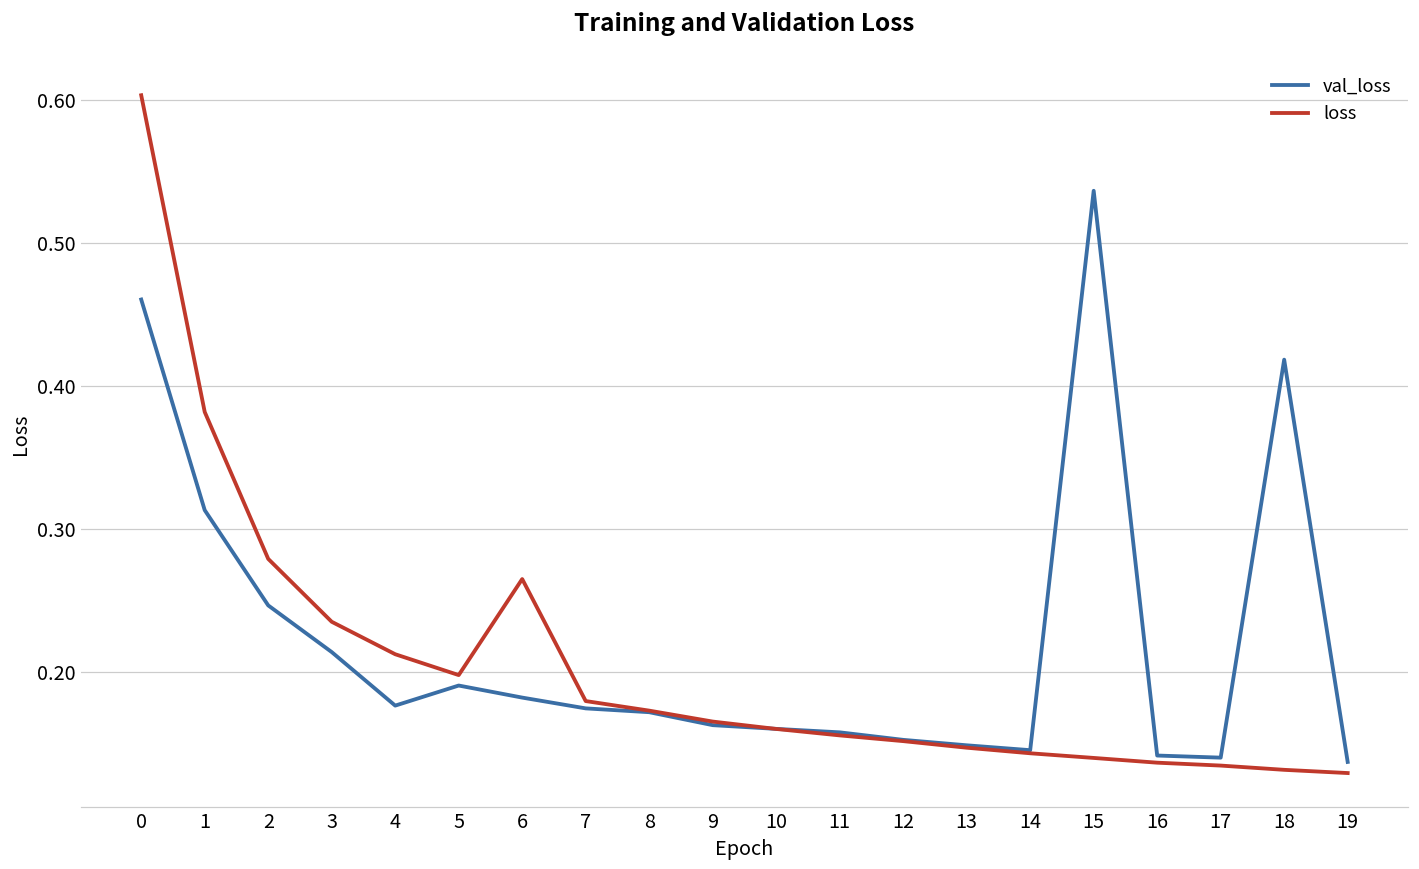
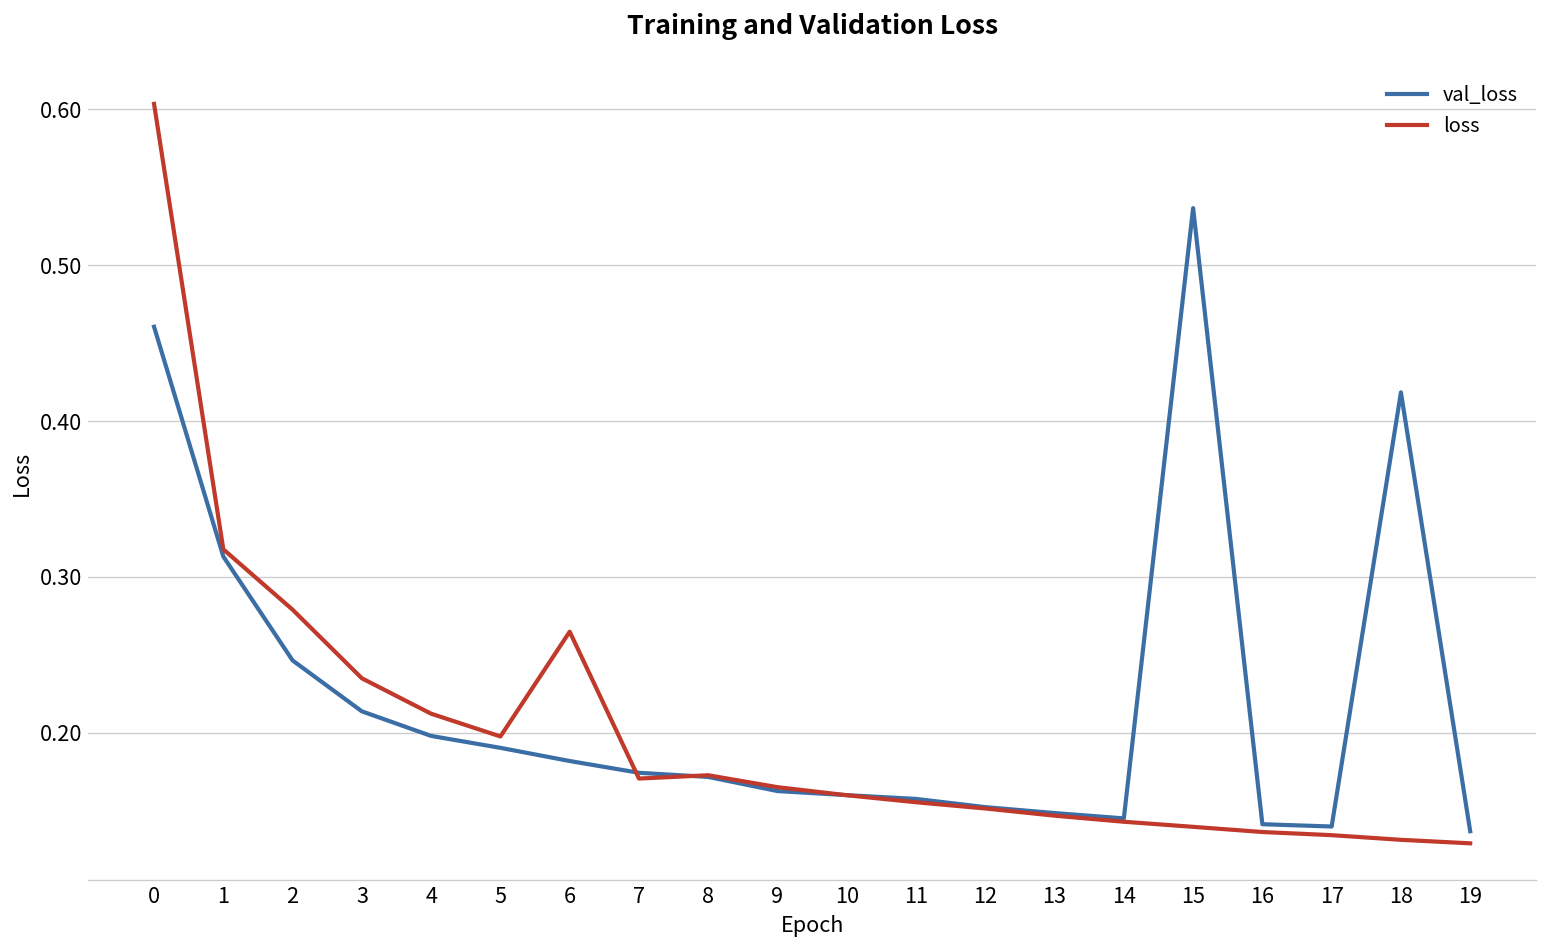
  {
    "val_loss": {
      "0": 0.461,
      "1": 0.313,
      "2": 0.246,
      "3": 0.214,
-     "4": 0.176,
+     "4": 0.198,
      "5": 0.190,
      "6": 0.182,
      "7": 0.174,
      "9": 0.162,
      "11": 0.157,
      "14": 0.145,
      "15": 0.537,
      "16": 0.141,
      "17": 0.140,
      "18": 0.418,
      "19": 0.137
    },
    "loss": {
      "0": 0.604,
-     "1": 0.382,
+     "1": 0.318,
      "2": 0.279,
      "3": 0.235,
      "4": 0.212,
      "5": 0.198,
      "6": 0.265,
-     "7": 0.179,
+     "7": 0.171,
      "9": 0.165,
      "11": 0.155,
      "14": 0.143,
      "15": 0.140,
      "16": 0.136,
      "17": 0.134,
      "18": 0.131,
      "19": 0.129
    }
  }
